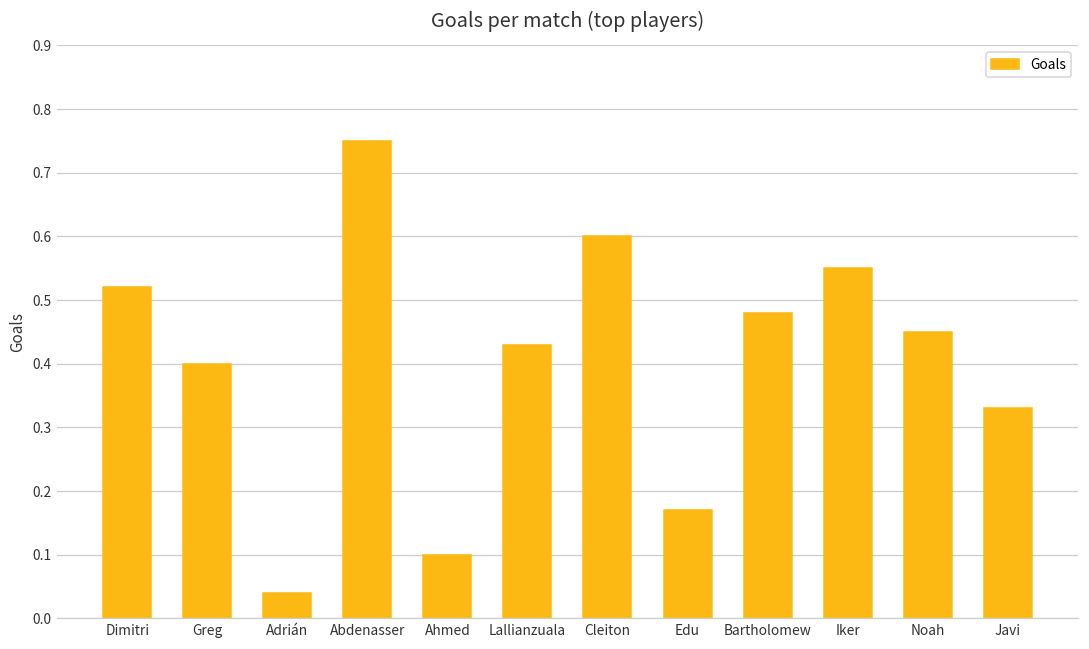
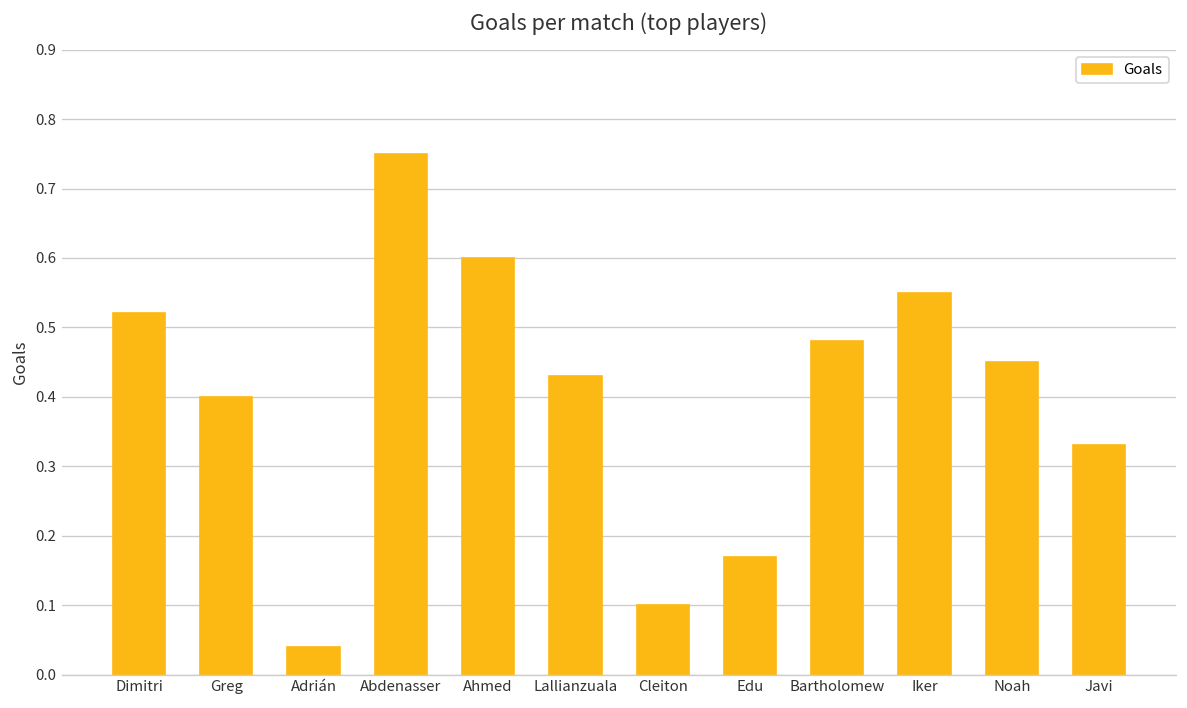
  {
    "Dimitri": 0.52,
    "Greg": 0.4,
    "Adrián": 0.04,
    "Abdenasser": 0.75,
-   "Ahmed": 0.1,
+   "Ahmed": 0.6,
    "Lallianzuala": 0.43,
-   "Cleiton": 0.6,
+   "Cleiton": 0.1,
    "Edu": 0.17,
    "Bartholomew": 0.48,
    "Iker": 0.55,
    "Noah": 0.45,
    "Javi": 0.33
  }
